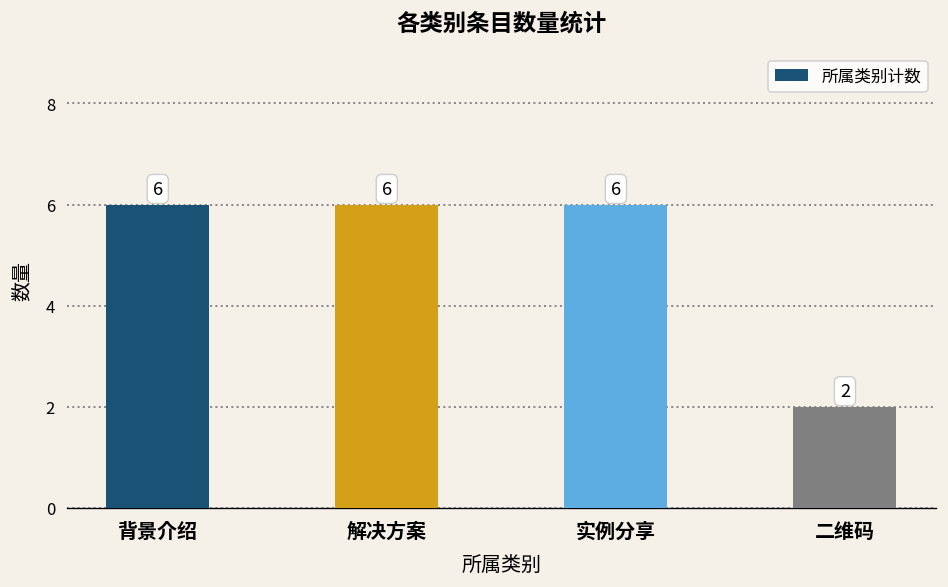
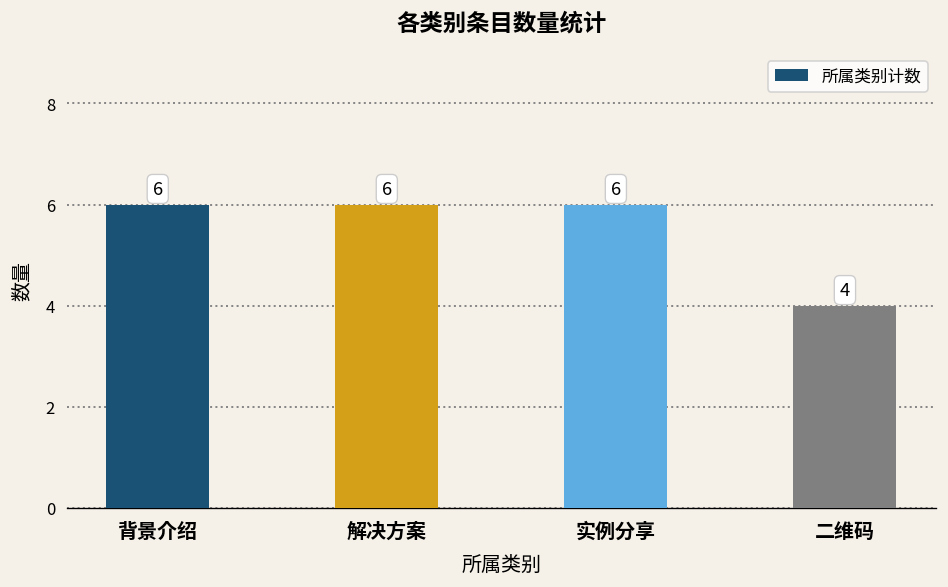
  {
-   "二维码": 2
+   "二维码": 4
  }
